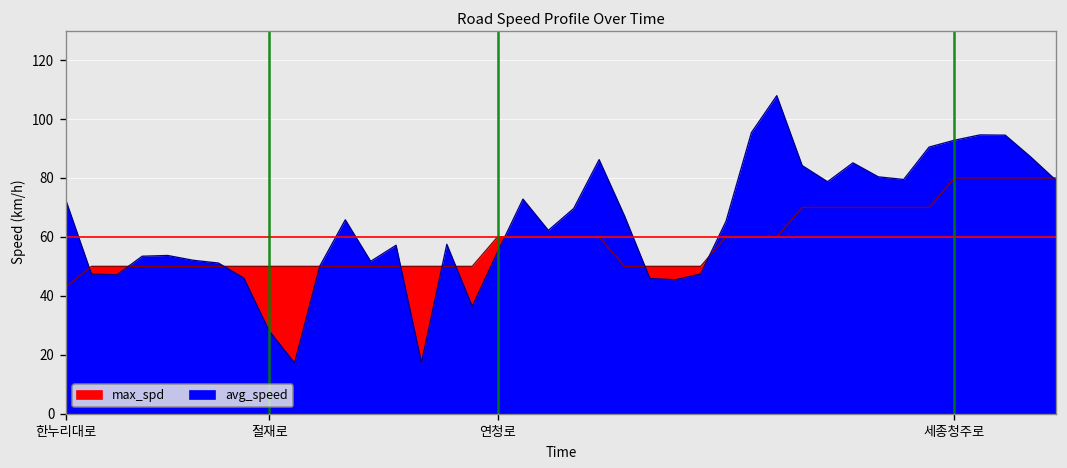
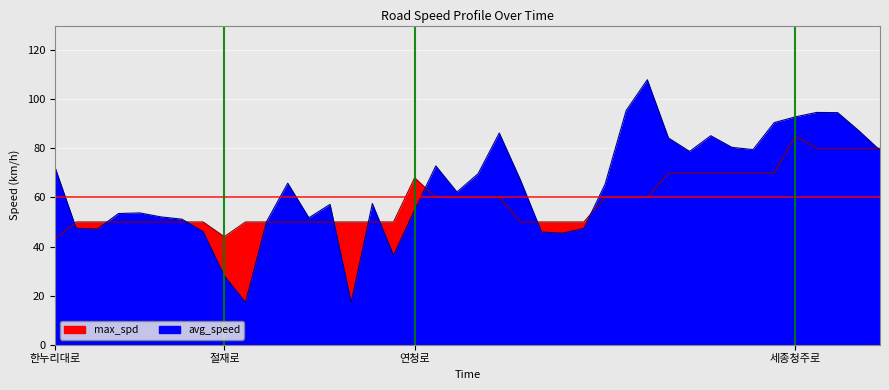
  {
    "max_spd": {
      "한누리대로": 43,
-     "절재로": 50,
-     "연청로": 60,
-     "세종청주로": 80
+     "절재로": 44,
+     "연청로": 68,
+     "세종청주로": 85
    },
    "avg_speed": {
      "한누리대로": 72,
      "절재로": 28,
      "연청로": 55,
      "세종청주로": 93
    }
  }
